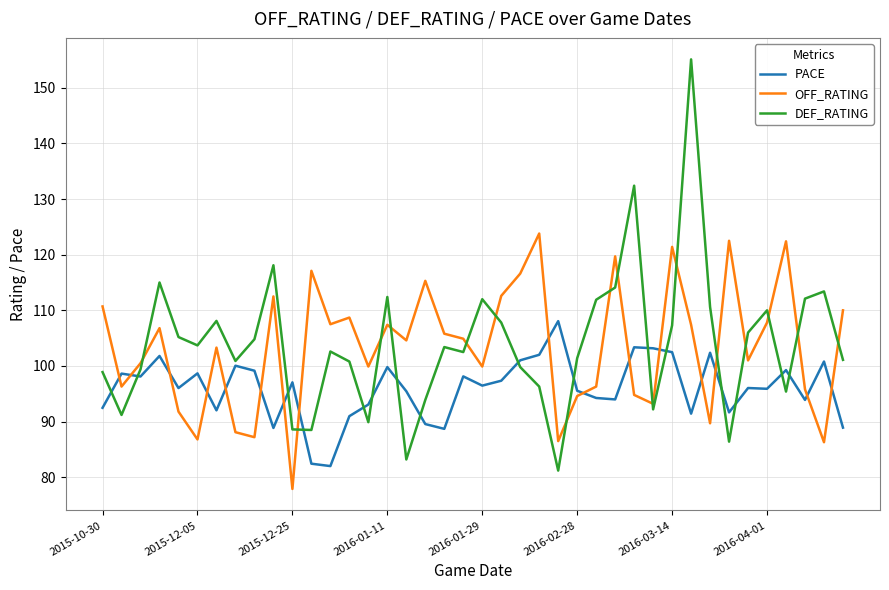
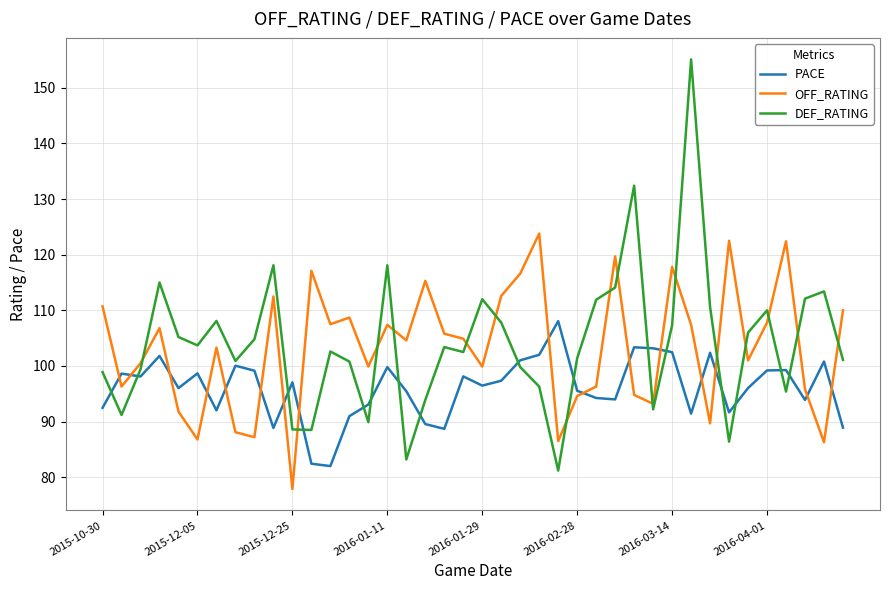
  {
    "PACE": {
      "2016-01-11": 100,
      "2016-03-14": 102,
-     "2016-04-01": 96
+     "2016-04-01": 99
    },
    "OFF_RATING": {
      "2016-01-11": 107,
-     "2016-03-14": 121,
+     "2016-03-14": 118,
      "2016-04-01": 108
    },
    "DEF_RATING": {
-     "2016-01-11": 112,
+     "2016-01-11": 118,
      "2016-03-14": 107,
      "2016-04-01": 110
    }
  }
